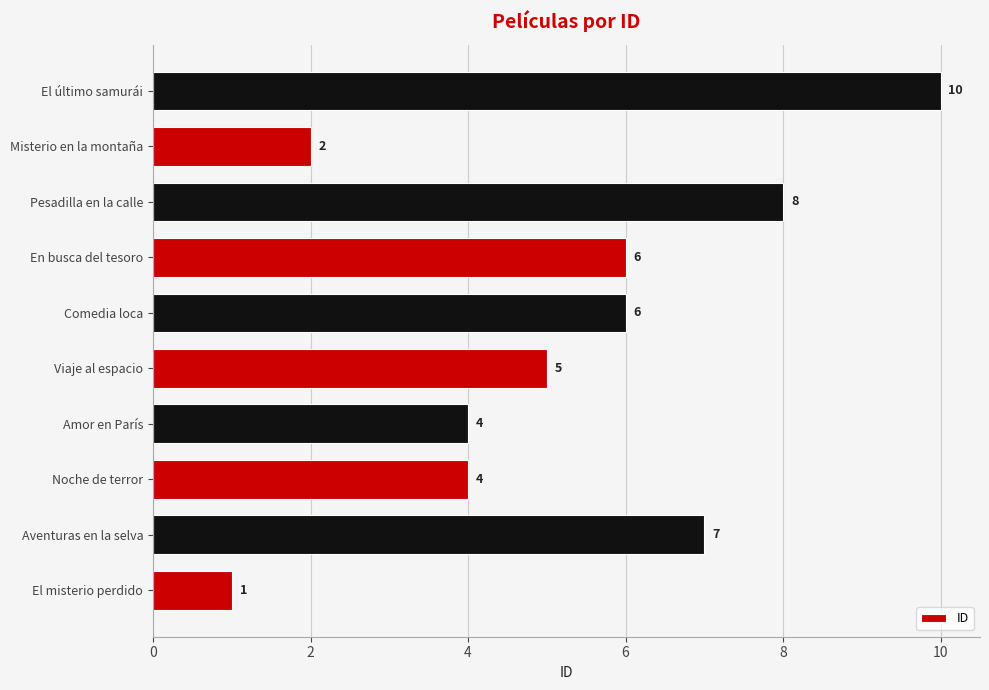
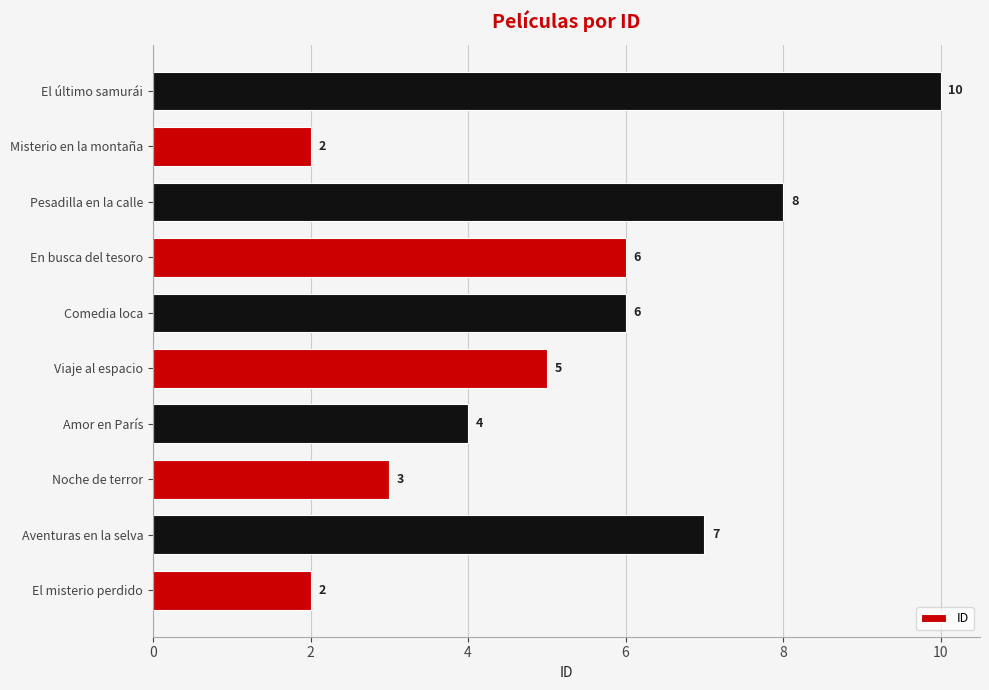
  {
    "El último samurái": 10,
    "Misterio en la montaña": 2,
    "Pesadilla en la calle": 8,
    "En busca del tesoro": 6,
    "Comedia loca": 6,
    "Viaje al espacio": 5,
    "Amor en París": 4,
-   "Noche de terror": 4,
+   "Noche de terror": 3,
    "Aventuras en la selva": 7,
-   "El misterio perdido": 1
+   "El misterio perdido": 2
  }
